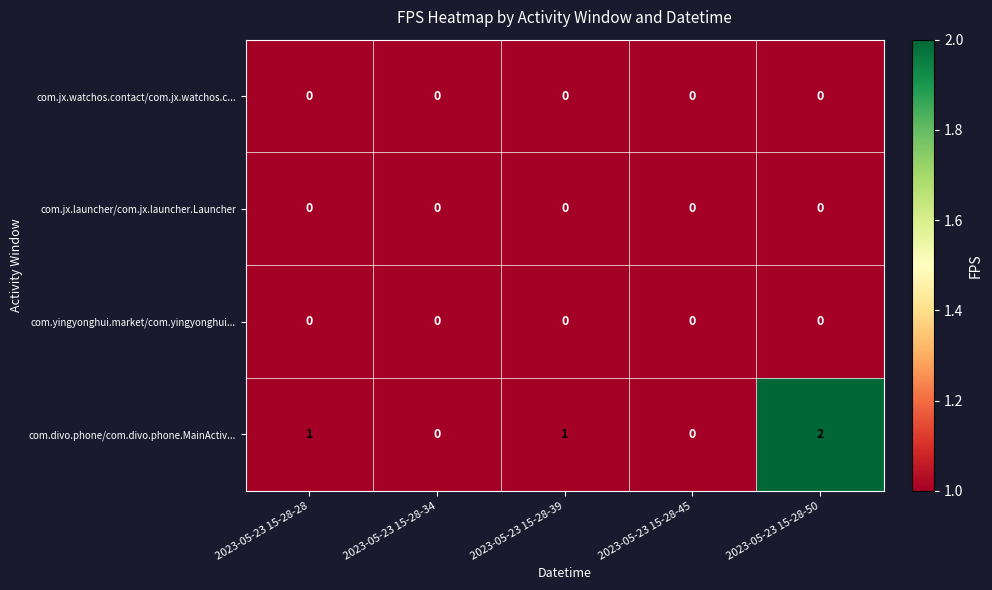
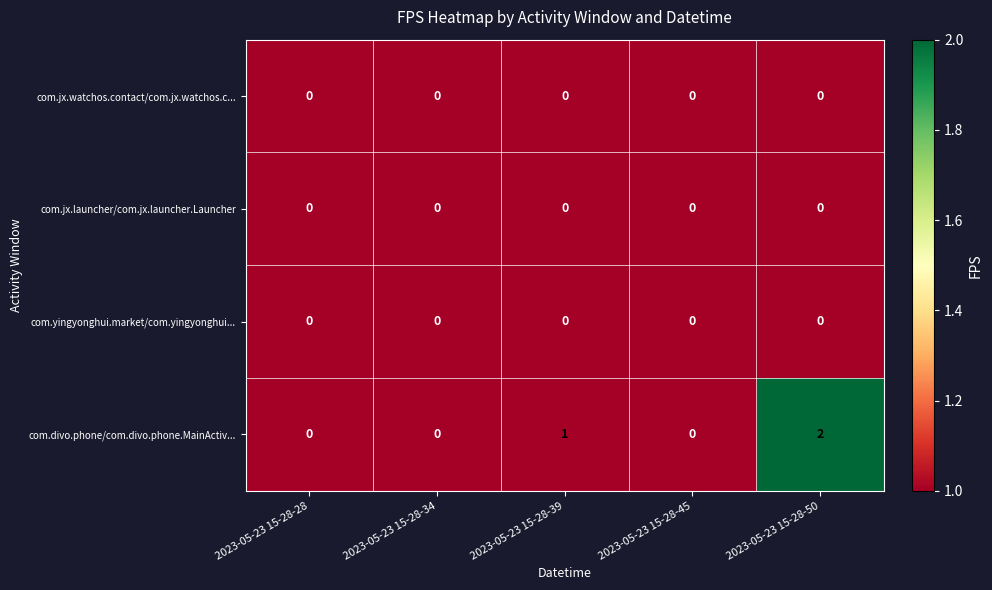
  {
    "com.jx.watchos.contact/com.jx.watchos.c...": {
      "2023-05-23 15-28-28": 0,
      "2023-05-23 15-28-34": 0,
      "2023-05-23 15-28-39": 0,
      "2023-05-23 15-28-45": 0,
      "2023-05-23 15-28-50": 0
    },
    "com.jx.launcher/com.jx.launcher.Launcher": {
      "2023-05-23 15-28-28": 0,
      "2023-05-23 15-28-34": 0,
      "2023-05-23 15-28-39": 0,
      "2023-05-23 15-28-45": 0,
      "2023-05-23 15-28-50": 0
    },
    "com.yingyonghui.market/com.yingyonghui...": {
      "2023-05-23 15-28-28": 0,
      "2023-05-23 15-28-34": 0,
      "2023-05-23 15-28-39": 0,
      "2023-05-23 15-28-45": 0,
      "2023-05-23 15-28-50": 0
    },
    "com.divo.phone/com.divo.phone.MainActiv...": {
-     "2023-05-23 15-28-28": 1,
+     "2023-05-23 15-28-28": 0,
      "2023-05-23 15-28-34": 0,
      "2023-05-23 15-28-39": 1,
      "2023-05-23 15-28-45": 0,
      "2023-05-23 15-28-50": 2
    }
  }
